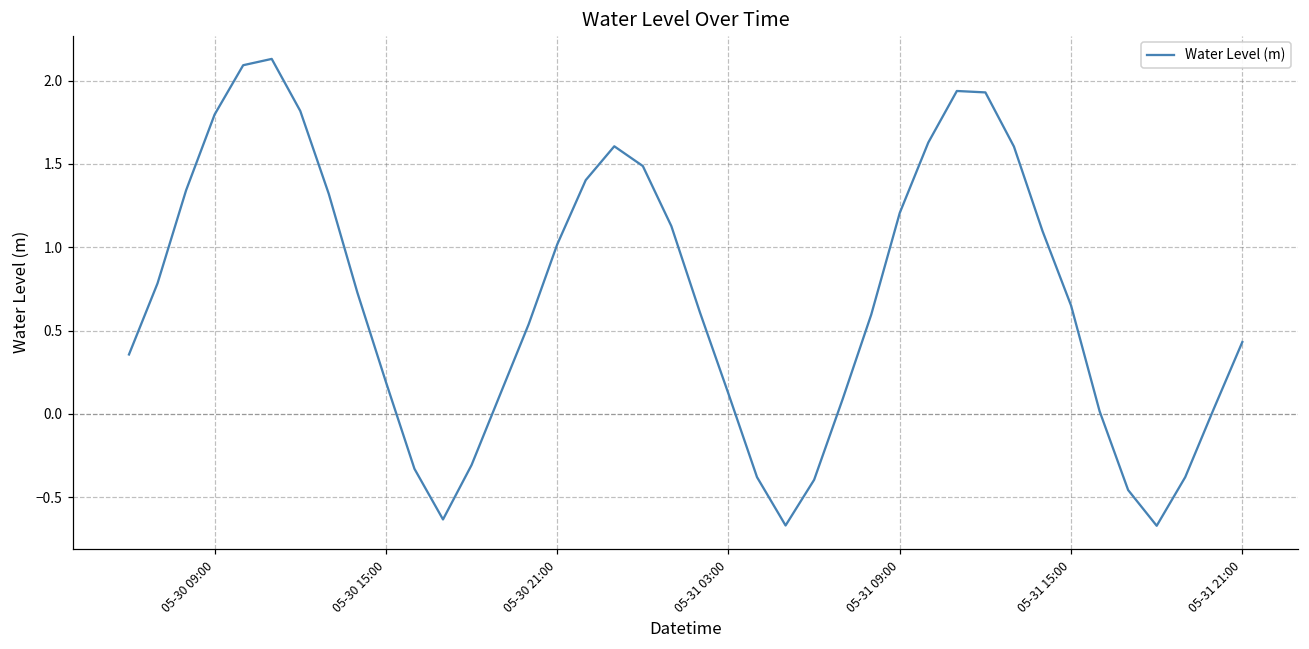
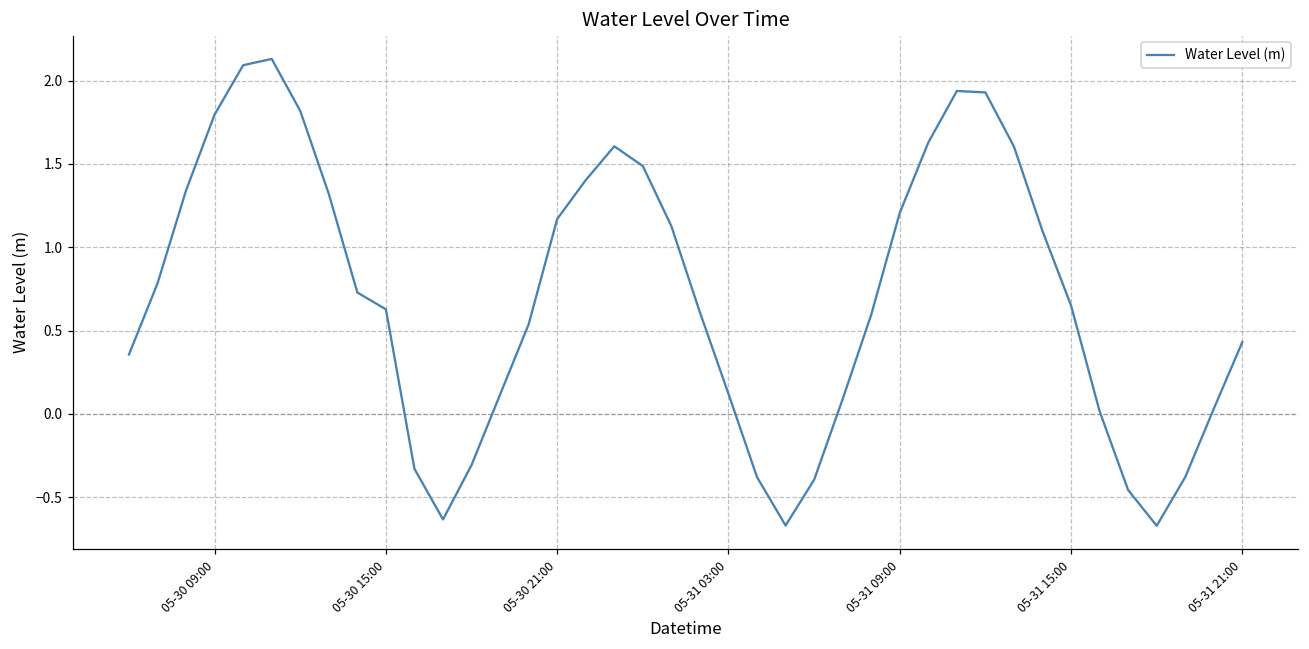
  {
    "05-30 09:00": 1.80,
-   "05-30 15:00": 0.19,
-   "05-30 21:00": 1.02,
+   "05-30 15:00": 0.63,
+   "05-30 21:00": 1.17,
    "05-31 03:00": 0.12,
    "05-31 09:00": 1.21,
    "05-31 15:00": 0.65,
    "05-31 21:00": 0.43
  }
